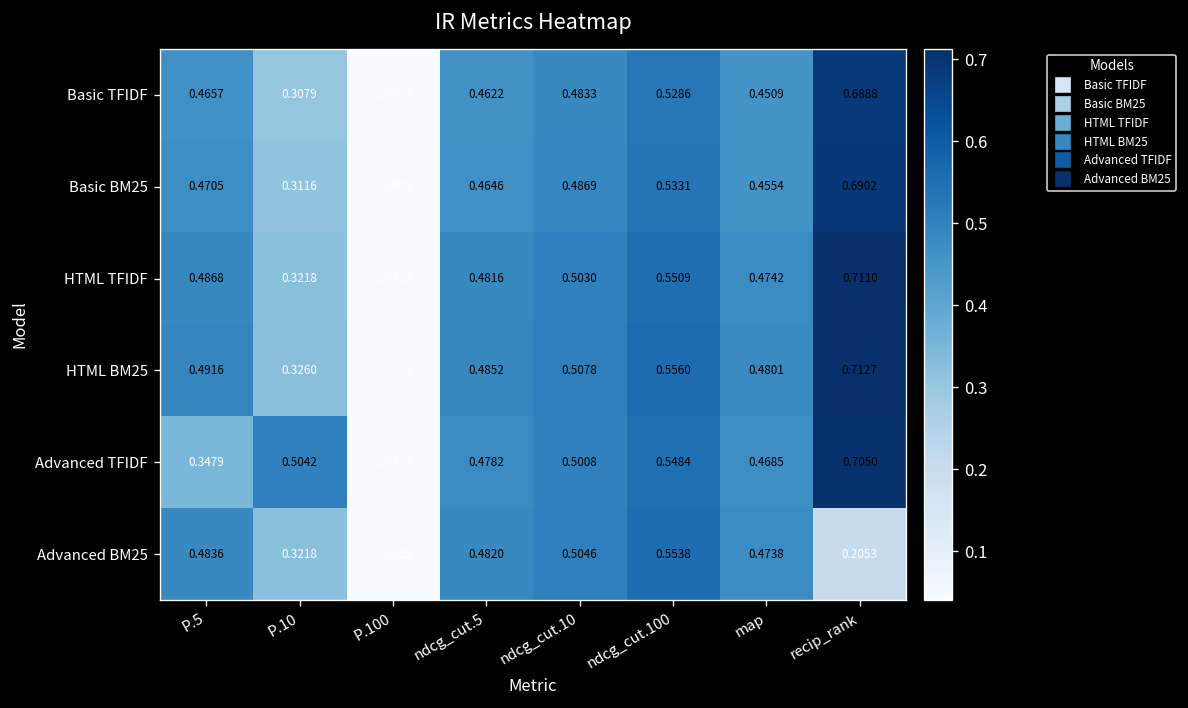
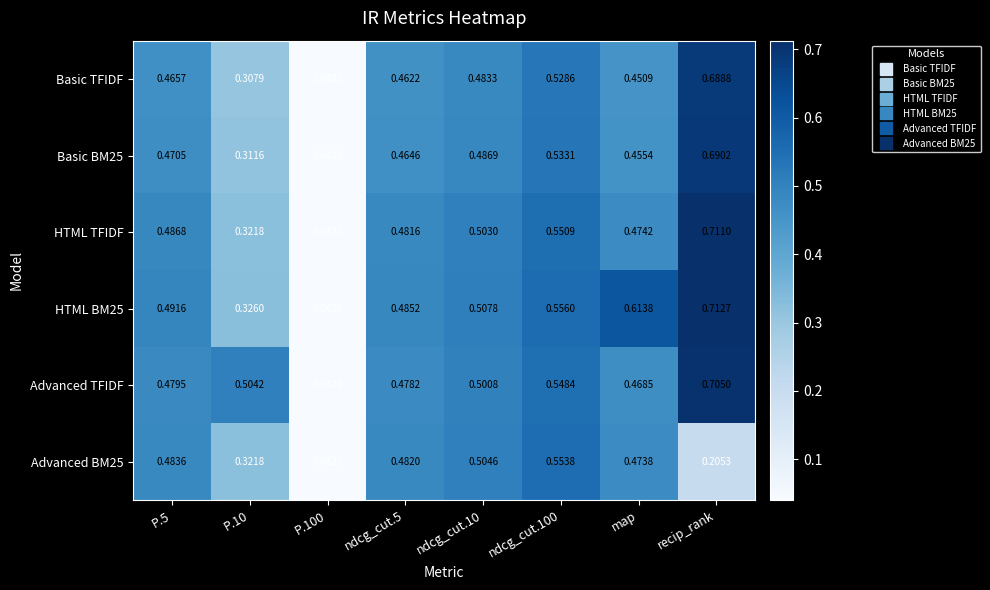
  {
    "Basic TFIDF": {
      "P.5": 0.4657,
      "P.10": 0.3079,
      "ndcg_cut.5": 0.4622,
      "ndcg_cut.10": 0.4833,
      "ndcg_cut.100": 0.5286,
      "map": 0.4509,
      "recip_rank": 0.6888
    },
    "Basic BM25": {
      "P.5": 0.4705,
      "P.10": 0.3116,
      "ndcg_cut.5": 0.4646,
      "ndcg_cut.10": 0.4869,
      "ndcg_cut.100": 0.5331,
      "map": 0.4554,
      "recip_rank": 0.6902
    },
    "HTML TFIDF": {
      "P.5": 0.4868,
      "P.10": 0.3218,
      "ndcg_cut.5": 0.4816,
      "ndcg_cut.10": 0.5030,
      "ndcg_cut.100": 0.5509,
      "map": 0.4742,
      "recip_rank": 0.7110
    },
    "HTML BM25": {
      "P.5": 0.4916,
      "P.10": 0.3260,
      "ndcg_cut.5": 0.4852,
      "ndcg_cut.10": 0.5078,
      "ndcg_cut.100": 0.5560,
-     "map": 0.4801,
+     "map": 0.6138,
      "recip_rank": 0.7127
    },
    "Advanced TFIDF": {
-     "P.5": 0.3479,
+     "P.5": 0.4795,
      "P.10": 0.5042,
      "ndcg_cut.5": 0.4782,
      "ndcg_cut.10": 0.5008,
      "ndcg_cut.100": 0.5484,
      "map": 0.4685,
      "recip_rank": 0.7050
    },
    "Advanced BM25": {
      "P.5": 0.4836,
      "P.10": 0.3218,
      "ndcg_cut.5": 0.4820,
      "ndcg_cut.10": 0.5046,
      "ndcg_cut.100": 0.5538,
      "map": 0.4738,
      "recip_rank": 0.2053
    }
  }
